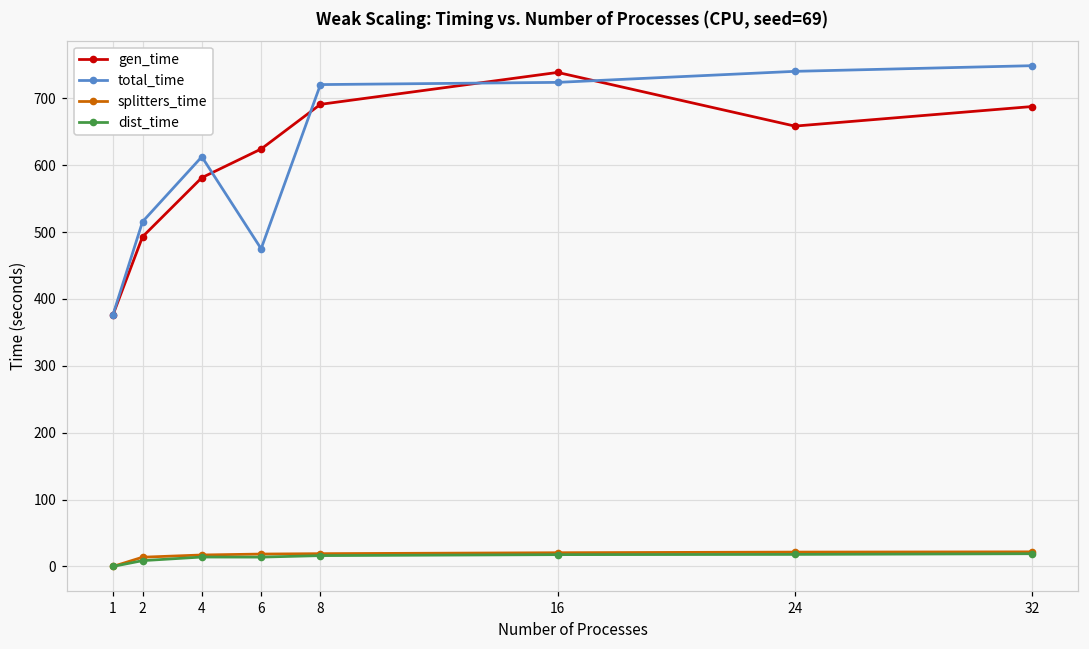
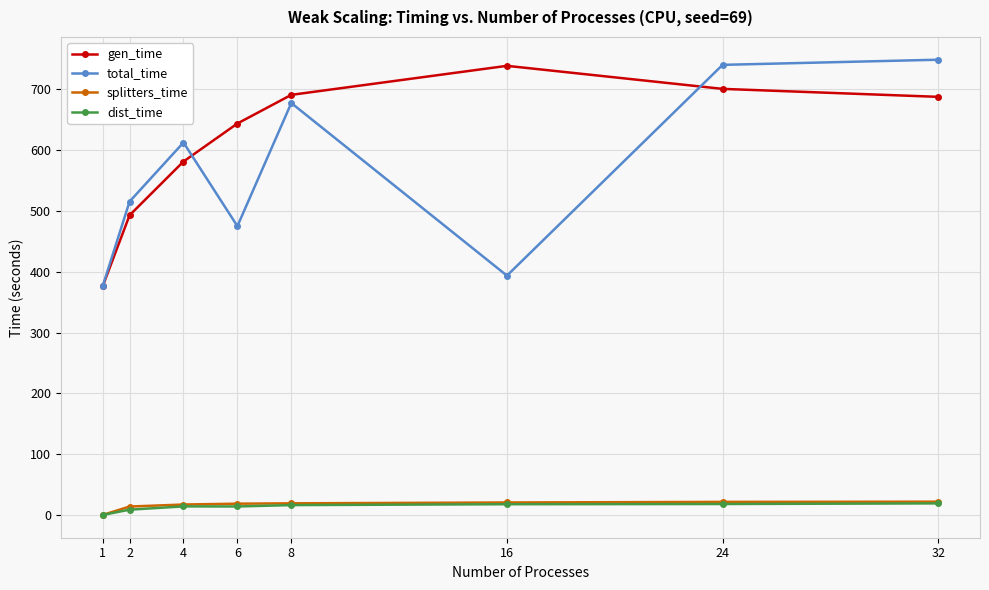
  {
    "gen_time": {
      "2": 490,
      "4": 580,
-     "6": 620,
+     "6": 640,
      "8": 690,
      "16": 740,
-     "24": 660,
+     "24": 700,
      "32": 690
    },
    "total_time": {
      "2": 520,
      "4": 610,
      "6": 480,
-     "8": 720,
-     "16": 720,
+     "8": 680,
+     "16": 390,
      "24": 740,
      "32": 750
    },
    "splitters_time": {
      "2": 10,
      "6": 20
    },
    "dist_time": {
      "2": 10,
      "6": 10
    }
  }
